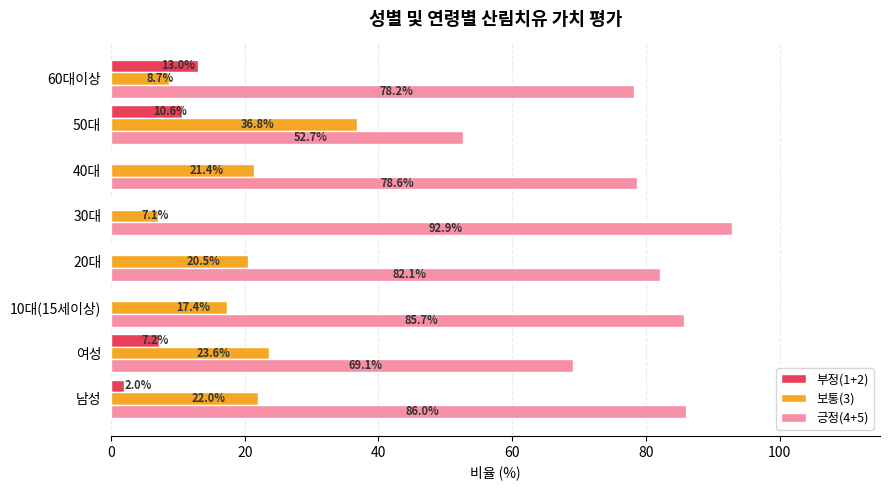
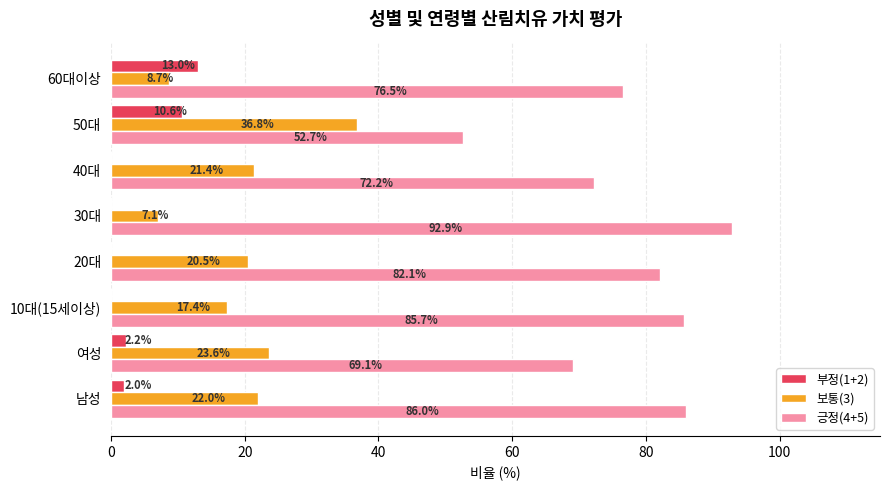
  {
    "부정(1+2)": {
      "60대이상": "13.0%",
      "50대": "10.6%",
-     "여성": "7.2%",
+     "여성": "2.2%",
      "남성": "2.0%"
    },
    "보통(3)": {
      "60대이상": "8.7%",
      "50대": "36.8%",
      "40대": "21.4%",
      "30대": "7.1%",
      "20대": "20.5%",
      "10대(15세이상)": "17.4%",
      "여성": "23.6%",
      "남성": "22.0%"
    },
    "긍정(4+5)": {
-     "60대이상": "78.2%",
+     "60대이상": "76.5%",
      "50대": "52.7%",
-     "40대": "78.6%",
+     "40대": "72.2%",
      "30대": "92.9%",
      "20대": "82.1%",
      "10대(15세이상)": "85.7%",
      "여성": "69.1%",
      "남성": "86.0%"
    }
  }
